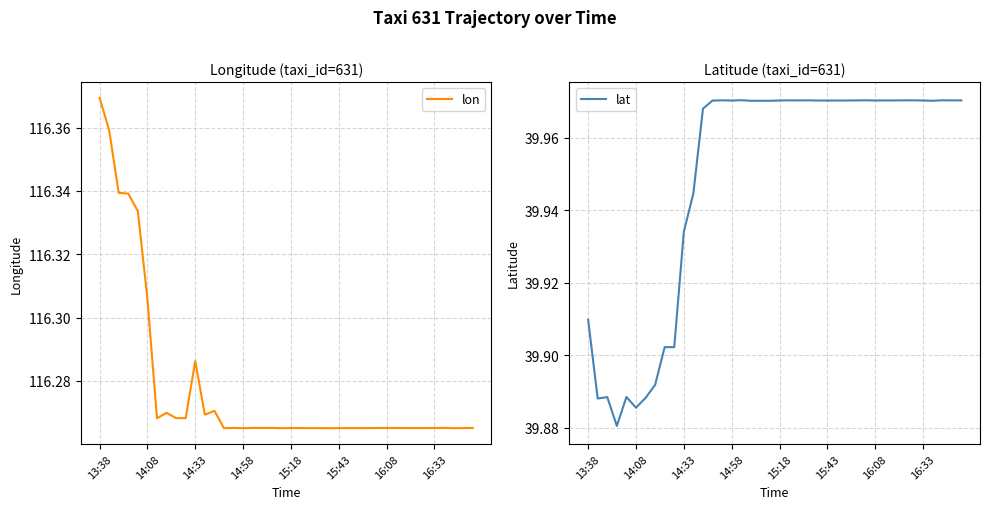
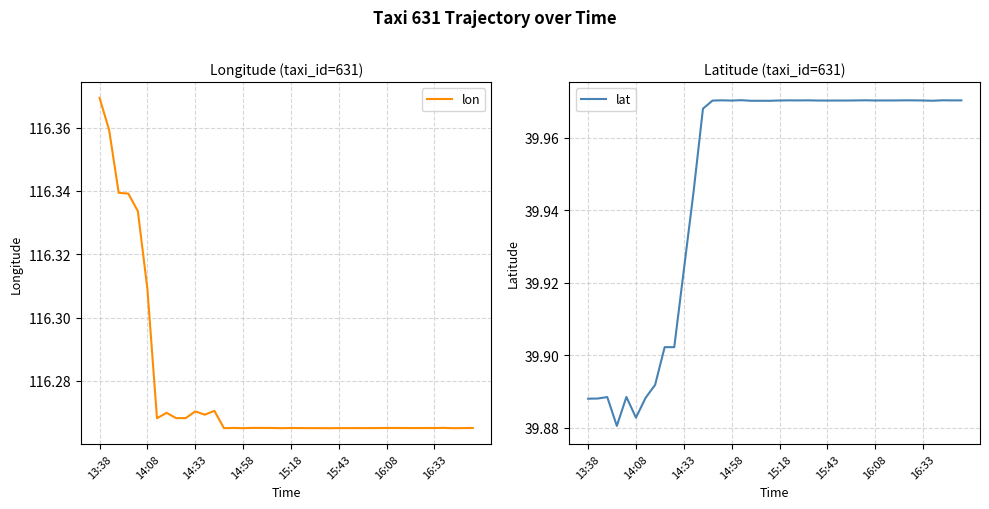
  {
    "Longitude (taxi_id=631)": {
      "13:38": 116.369,
-     "14:08": 116.306,
-     "14:33": 116.286,
+     "14:08": 116.309,
+     "14:33": 116.270,
      "14:58": 116.265,
      "15:18": 116.265,
      "15:43": 116.265,
      "16:08": 116.265,
      "16:33": 116.265
    },
    "Latitude (taxi_id=631)": {
-     "13:38": 39.910,
-     "14:08": 39.886,
-     "14:33": 39.934,
+     "13:38": 39.888,
+     "14:08": 39.883,
+     "14:33": 39.924,
      "14:58": 39.970,
      "15:18": 39.970,
      "15:43": 39.970,
      "16:08": 39.970,
      "16:33": 39.970
    }
  }
